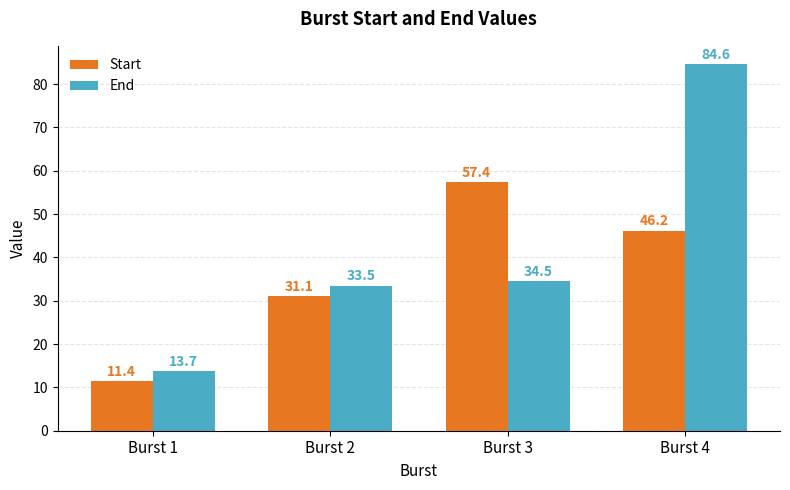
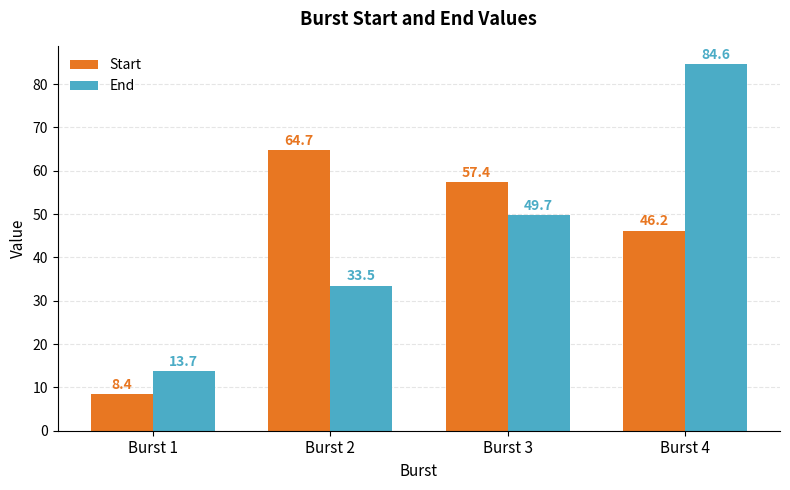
  {
    "Start": {
-     "Burst 1": 11.4,
-     "Burst 2": 31.1,
+     "Burst 1": 8.4,
+     "Burst 2": 64.7,
      "Burst 3": 57.4,
      "Burst 4": 46.2
    },
    "End": {
      "Burst 1": 13.7,
      "Burst 2": 33.5,
-     "Burst 3": 34.5,
+     "Burst 3": 49.7,
      "Burst 4": 84.6
    }
  }
